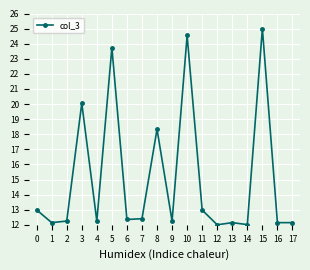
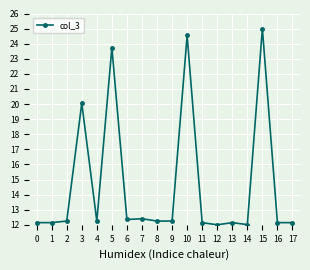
  {
-   "0": 13.0,
+   "0": 12.1,
    "1": 12.1,
    "2": 12.2,
    "3": 20.1,
    "4": 12.2,
    "5": 23.7,
    "6": 12.4,
    "7": 12.4,
-   "8": 18.3,
+   "8": 12.2,
    "9": 12.2,
    "10": 24.5,
-   "11": 13.0,
+   "11": 12.1,
    "12": 12.0,
    "13": 12.1,
    "14": 12.0,
    "15": 25.0,
    "16": 12.1,
    "17": 12.1
  }
